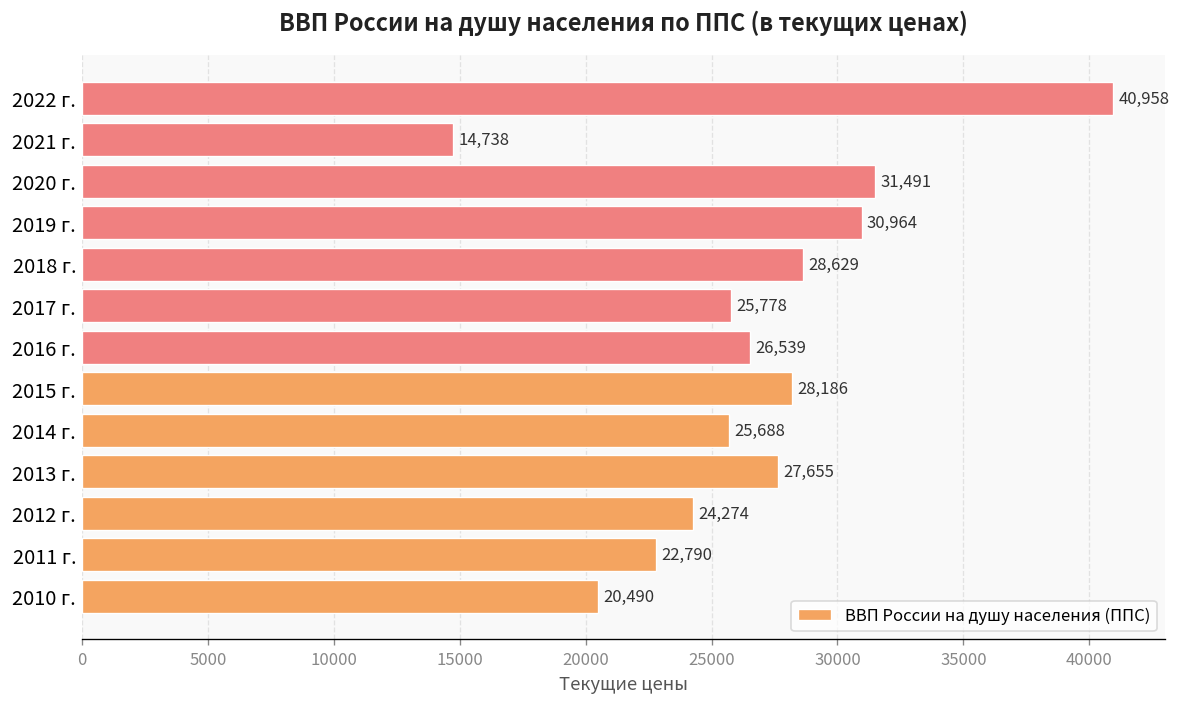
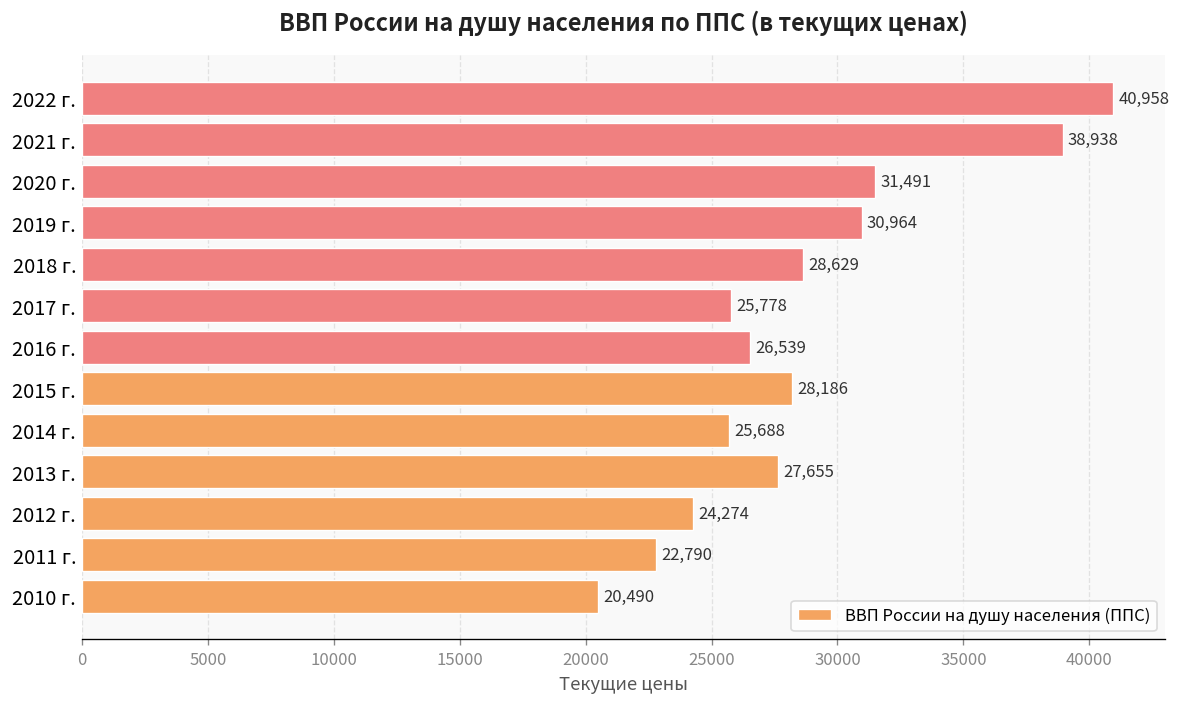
  {
    "2022 г.": "40,958",
-   "2021 г.": "14,738",
+   "2021 г.": "38,938",
    "2020 г.": "31,491",
    "2019 г.": "30,964",
    "2018 г.": "28,629",
    "2017 г.": "25,778",
    "2016 г.": "26,539",
    "2015 г.": "28,186",
    "2014 г.": "25,688",
    "2013 г.": "27,655",
    "2012 г.": "24,274",
    "2011 г.": "22,790",
    "2010 г.": "20,490"
  }
